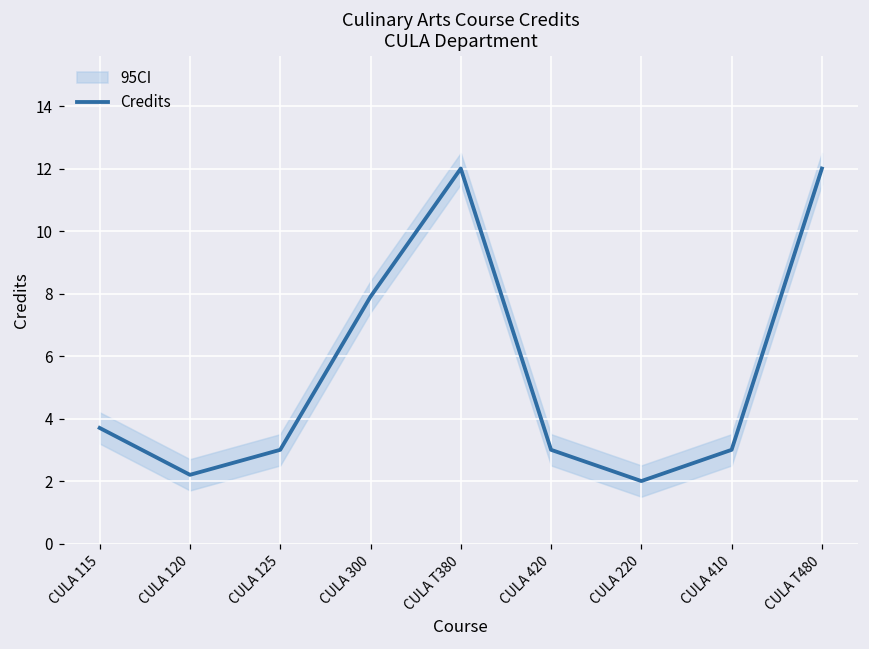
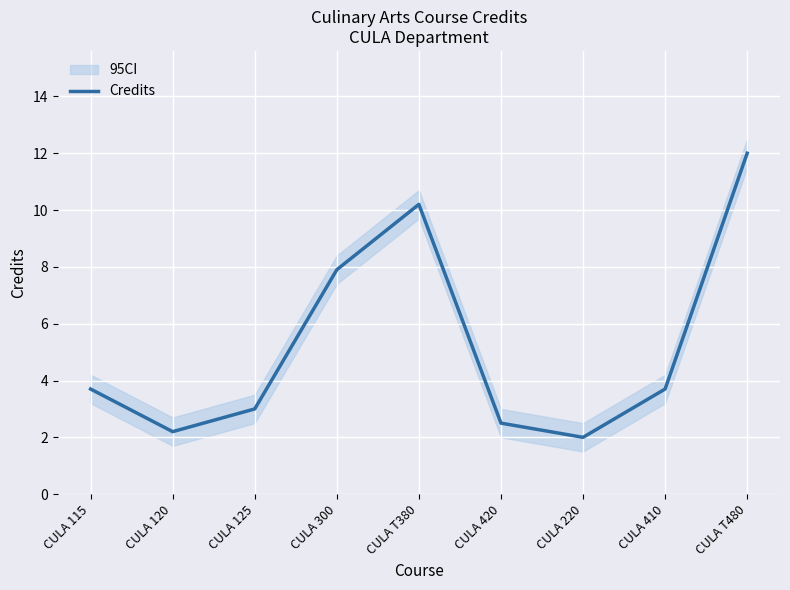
  {
    "Credits": {
      "CULA 115": 3.7,
      "CULA 120": 2.2,
      "CULA 125": 3.0,
      "CULA 300": 7.9,
-     "CULA T380": 12.0,
-     "CULA 420": 3.0,
+     "CULA T380": 10.2,
+     "CULA 420": 2.5,
      "CULA 220": 2.0,
-     "CULA 410": 3.0,
+     "CULA 410": 3.7,
      "CULA T480": 12.0
    }
  }
